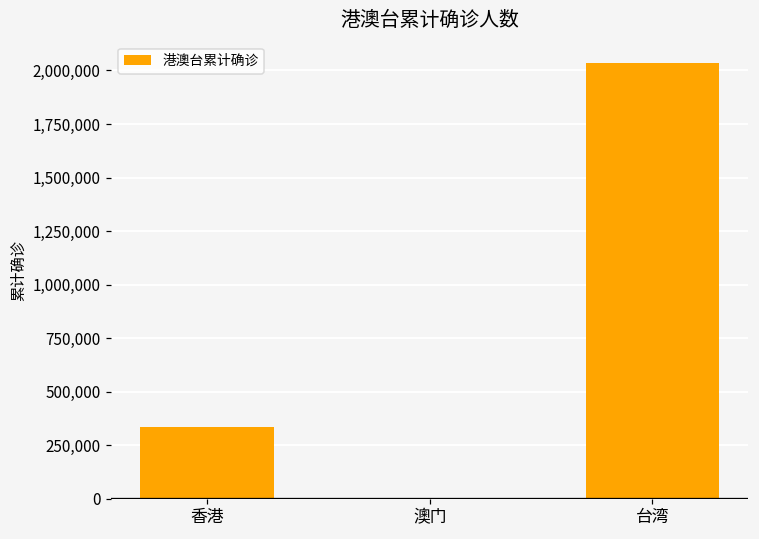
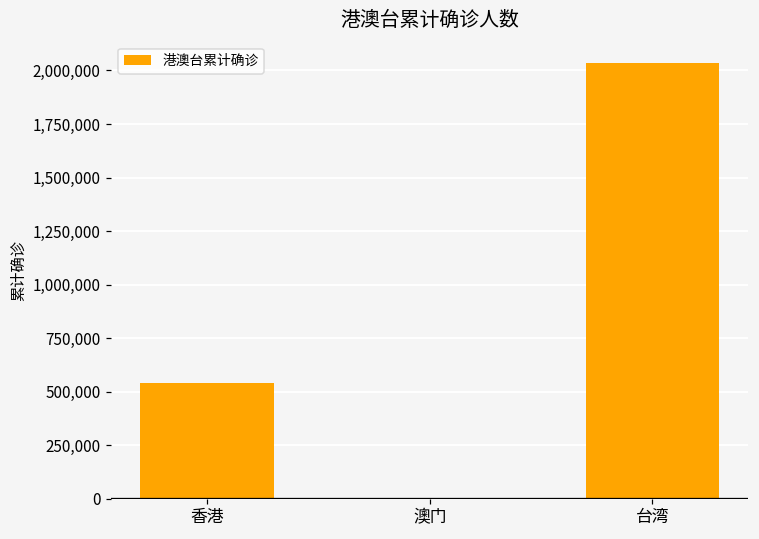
  {
-   "香港": "330,000",
+   "香港": "540,000",
    "台湾": "2,030,000"
  }
